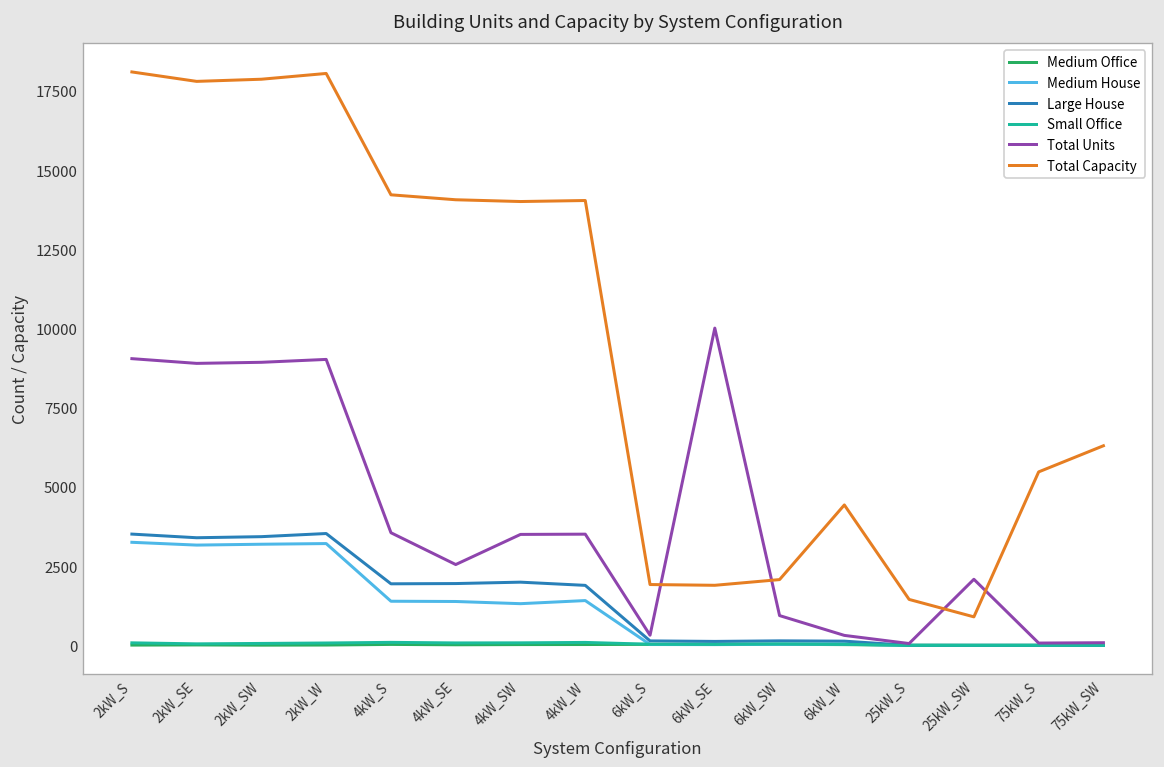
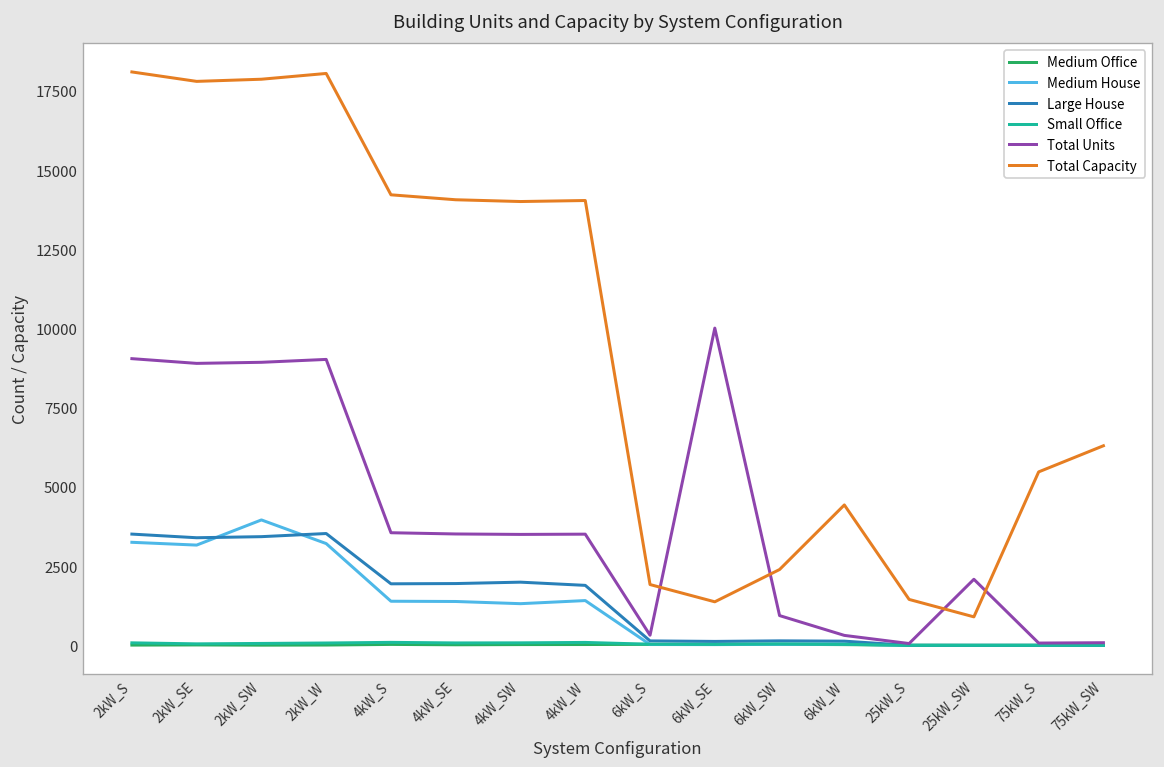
  {
    "Medium House": {
      "2kW_S": 3300,
      "2kW_SE": 3200,
-     "2kW_SW": 3200,
+     "2kW_SW": 4000,
      "2kW_W": 3200,
      "4kW_S": 1400,
      "4kW_SE": 1400,
      "4kW_SW": 1300,
      "4kW_W": 1400
    },
    "Large House": {
      "2kW_S": 3500,
      "2kW_SE": 3400,
      "2kW_SW": 3400,
      "2kW_W": 3500,
      "4kW_S": 1900,
      "4kW_SE": 2000,
      "4kW_SW": 2000,
      "4kW_W": 1900,
      "6kW_S": 100
    },
    "Total Units": {
      "2kW_S": 9000,
      "2kW_SE": 8900,
      "2kW_SW": 8900,
      "2kW_W": 9000,
      "4kW_S": 3600,
-     "4kW_SE": 2600,
+     "4kW_SE": 3500,
      "4kW_SW": 3500,
      "4kW_W": 3500,
      "6kW_S": 300,
      "6kW_SE": 10000,
      "6kW_SW": 900,
      "6kW_W": 300,
      "25kW_SW": 2100
    },
    "Total Capacity": {
      "2kW_S": 18100,
      "2kW_SE": 17800,
      "2kW_SW": 17900,
      "2kW_W": 18100,
      "4kW_S": 14200,
      "4kW_SE": 14100,
      "4kW_SW": 14000,
      "4kW_W": 14000,
      "6kW_S": 1900,
-     "6kW_SE": 1900,
-     "6kW_SW": 2100,
+     "6kW_SE": 1400,
+     "6kW_SW": 2400,
      "6kW_W": 4400,
      "25kW_S": 1500,
      "25kW_SW": 900,
      "75kW_S": 5500,
      "75kW_SW": 6300
    }
  }
